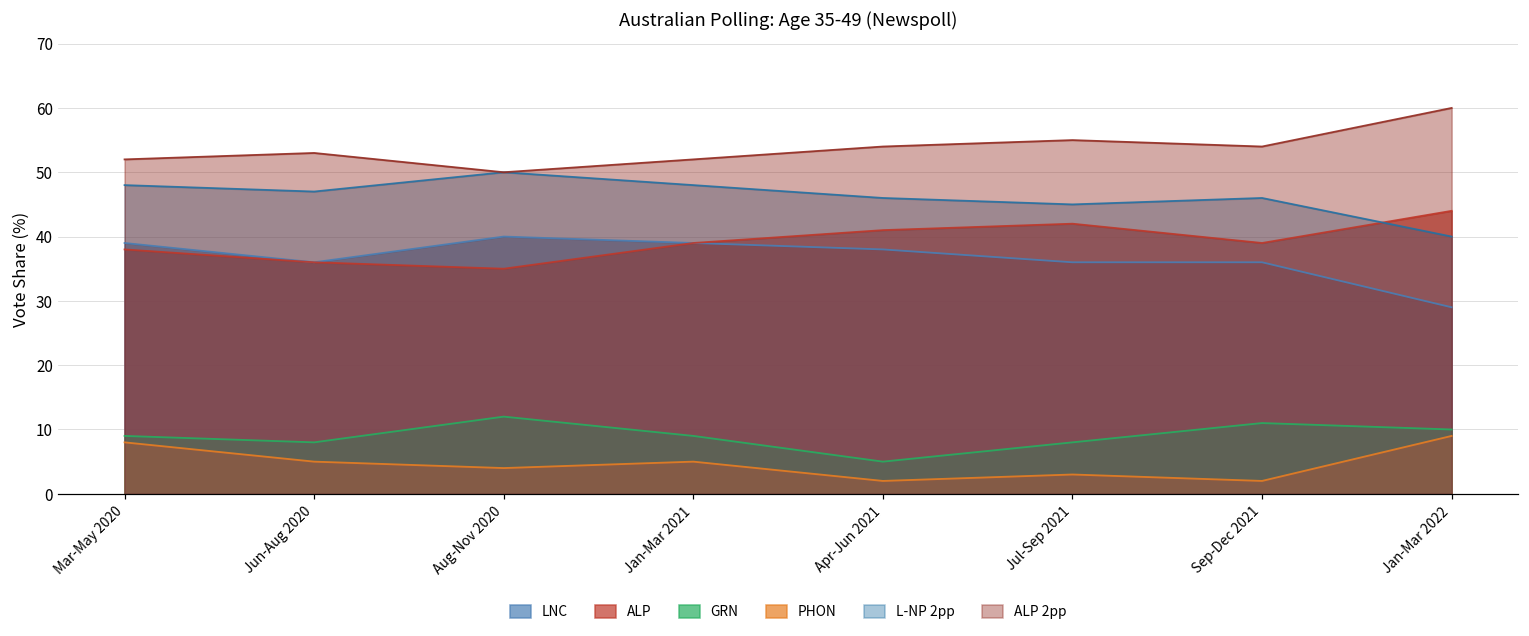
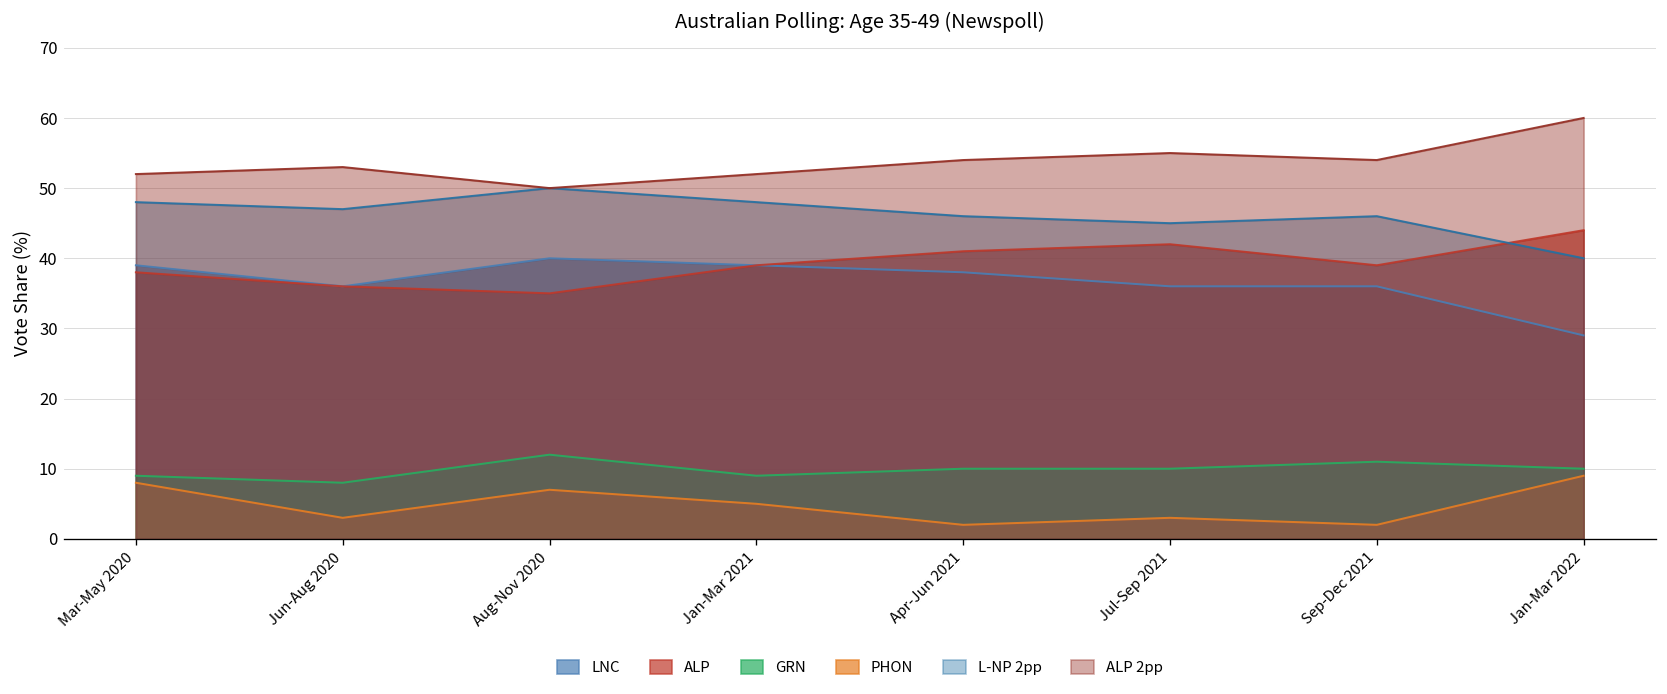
  {
    "GRN": {
      "Mar-May 2020": 9,
      "Jun-Aug 2020": 8,
      "Aug-Nov 2020": 12,
      "Jan-Mar 2021": 9,
-     "Apr-Jun 2021": 5,
-     "Jul-Sep 2021": 8,
+     "Apr-Jun 2021": 10,
+     "Jul-Sep 2021": 10,
      "Sep-Dec 2021": 11,
      "Jan-Mar 2022": 10
    },
    "PHON": {
      "Mar-May 2020": 8,
-     "Jun-Aug 2020": 5,
-     "Aug-Nov 2020": 4,
+     "Jun-Aug 2020": 3,
+     "Aug-Nov 2020": 7,
      "Jan-Mar 2021": 5,
      "Apr-Jun 2021": 2,
      "Jul-Sep 2021": 3,
      "Sep-Dec 2021": 2,
      "Jan-Mar 2022": 9
    }
  }
